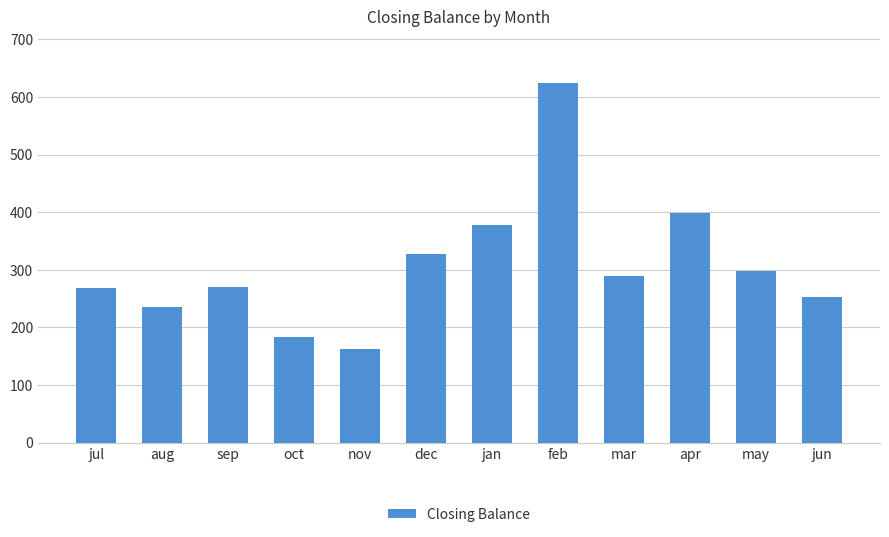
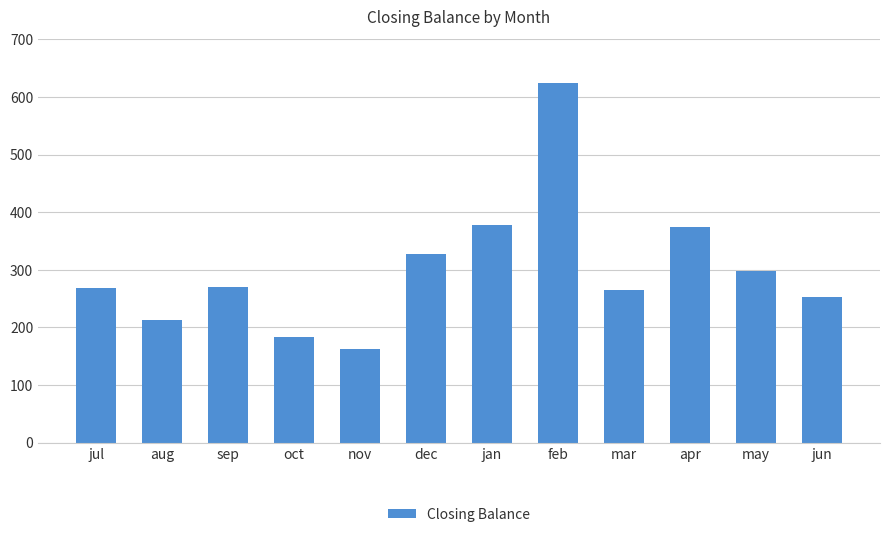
  {
    "jul": 270,
-   "aug": 240,
+   "aug": 210,
    "sep": 270,
    "oct": 180,
    "nov": 160,
    "dec": 330,
    "jan": 380,
    "feb": 620,
-   "mar": 290,
-   "apr": 400,
+   "mar": 270,
+   "apr": 370,
    "may": 300,
    "jun": 250
  }
